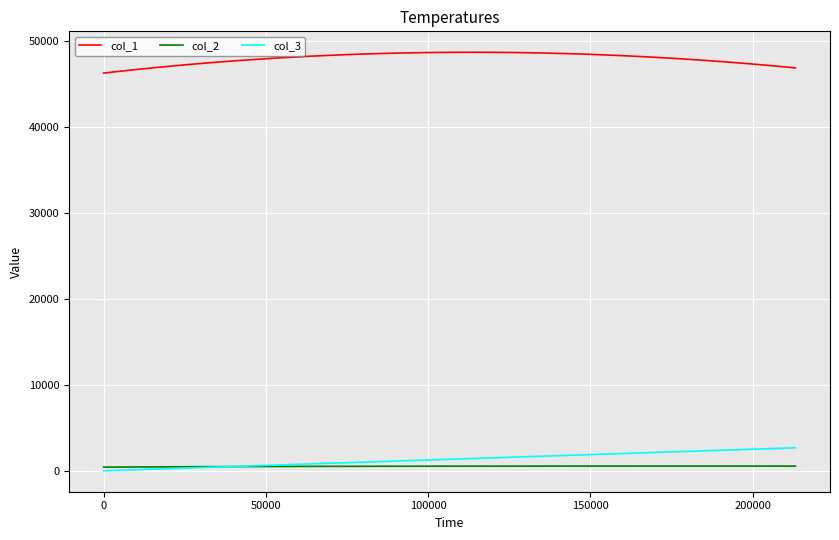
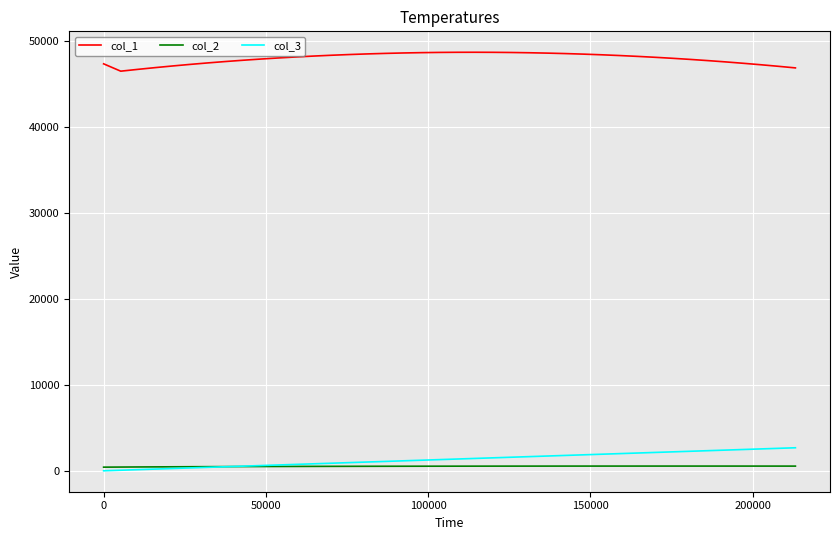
  {
    "col_1": {
-     "0": 46000
+     "0": 47000
    },
    "col_2": {
      "0": 0
    },
    "col_3": {
      "0": 0
    }
  }
